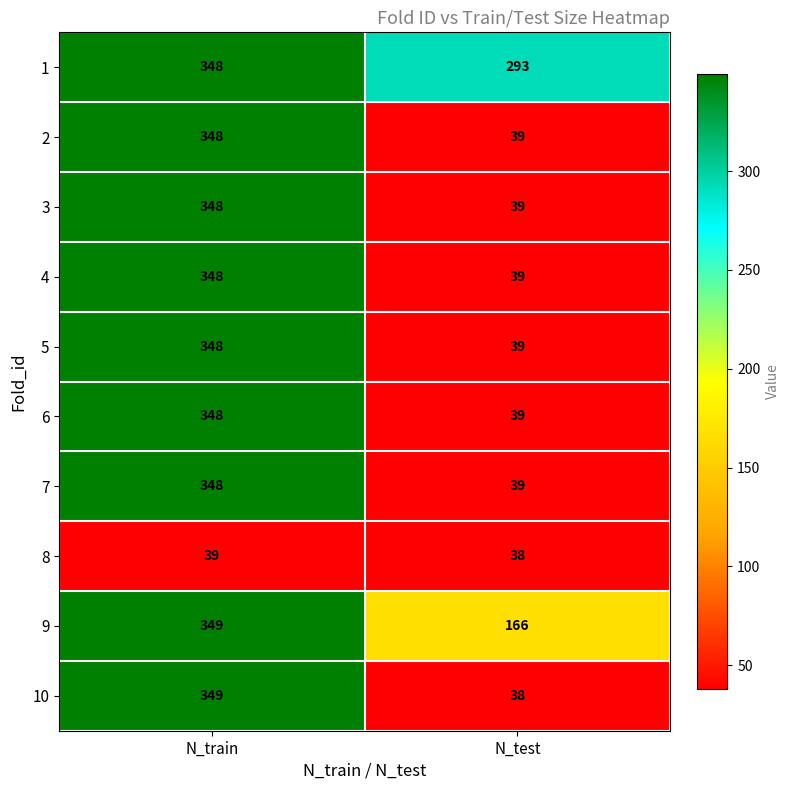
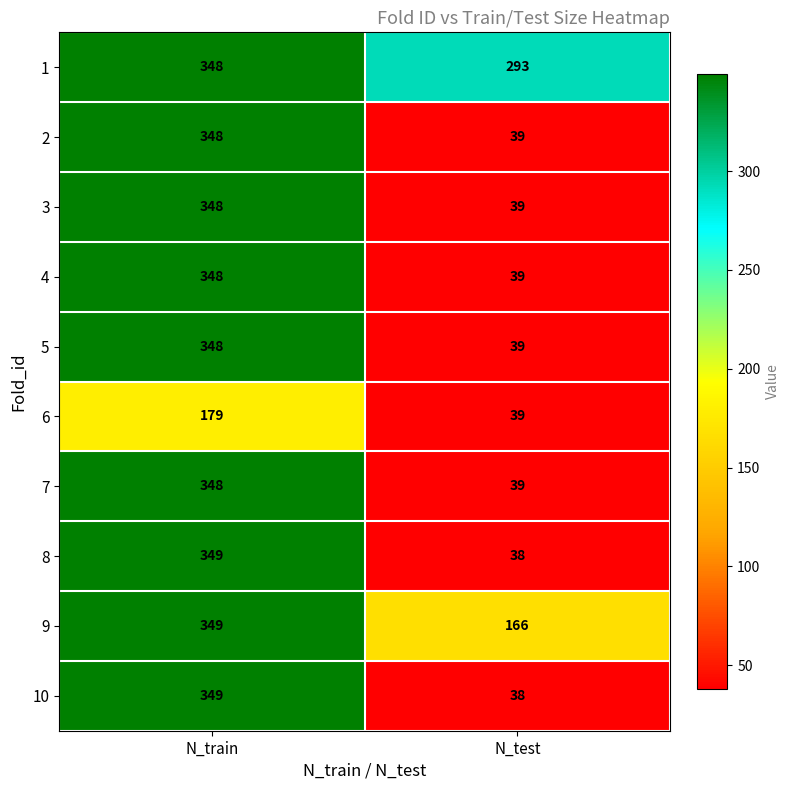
  {
    "1": {
      "N_train": 348,
      "N_test": 293
    },
    "2": {
      "N_train": 348,
      "N_test": 39
    },
    "3": {
      "N_train": 348,
      "N_test": 39
    },
    "4": {
      "N_train": 348,
      "N_test": 39
    },
    "5": {
      "N_train": 348,
      "N_test": 39
    },
    "6": {
-     "N_train": 348,
+     "N_train": 179,
      "N_test": 39
    },
    "7": {
      "N_train": 348,
      "N_test": 39
    },
    "8": {
-     "N_train": 39,
+     "N_train": 349,
      "N_test": 38
    },
    "9": {
      "N_train": 349,
      "N_test": 166
    },
    "10": {
      "N_train": 349,
      "N_test": 38
    }
  }
